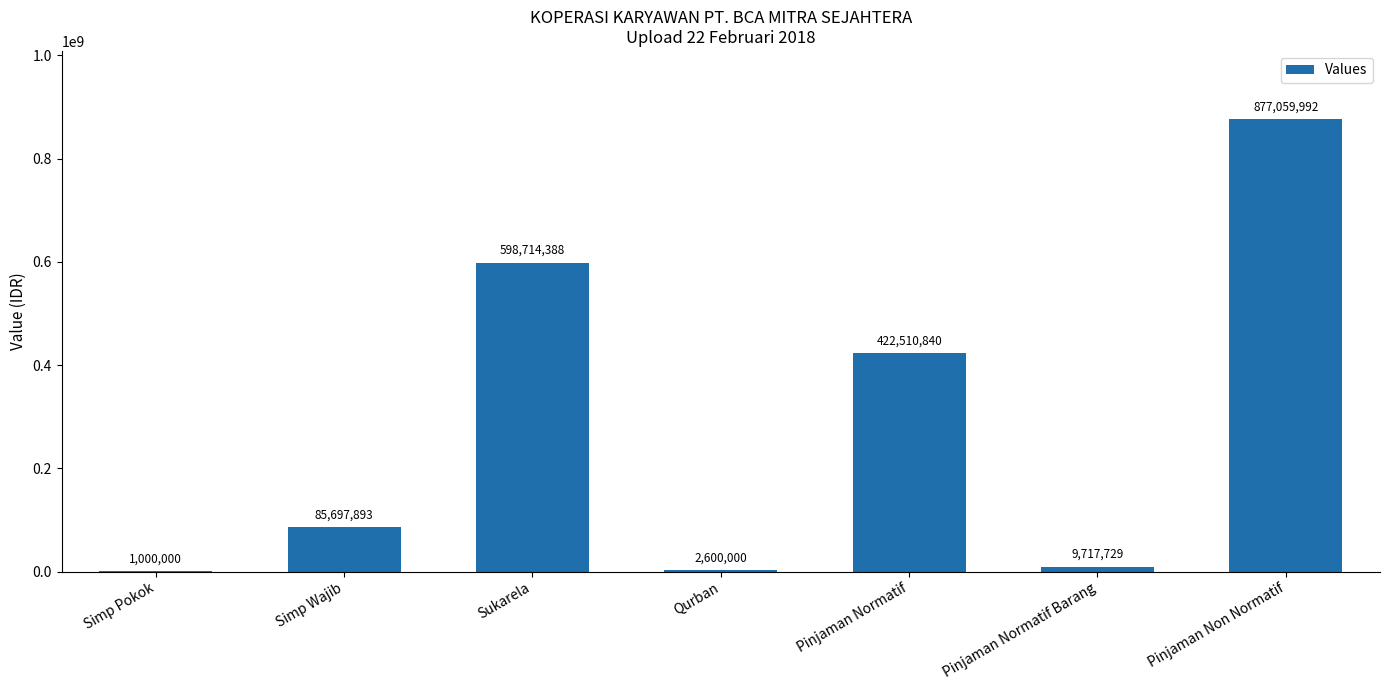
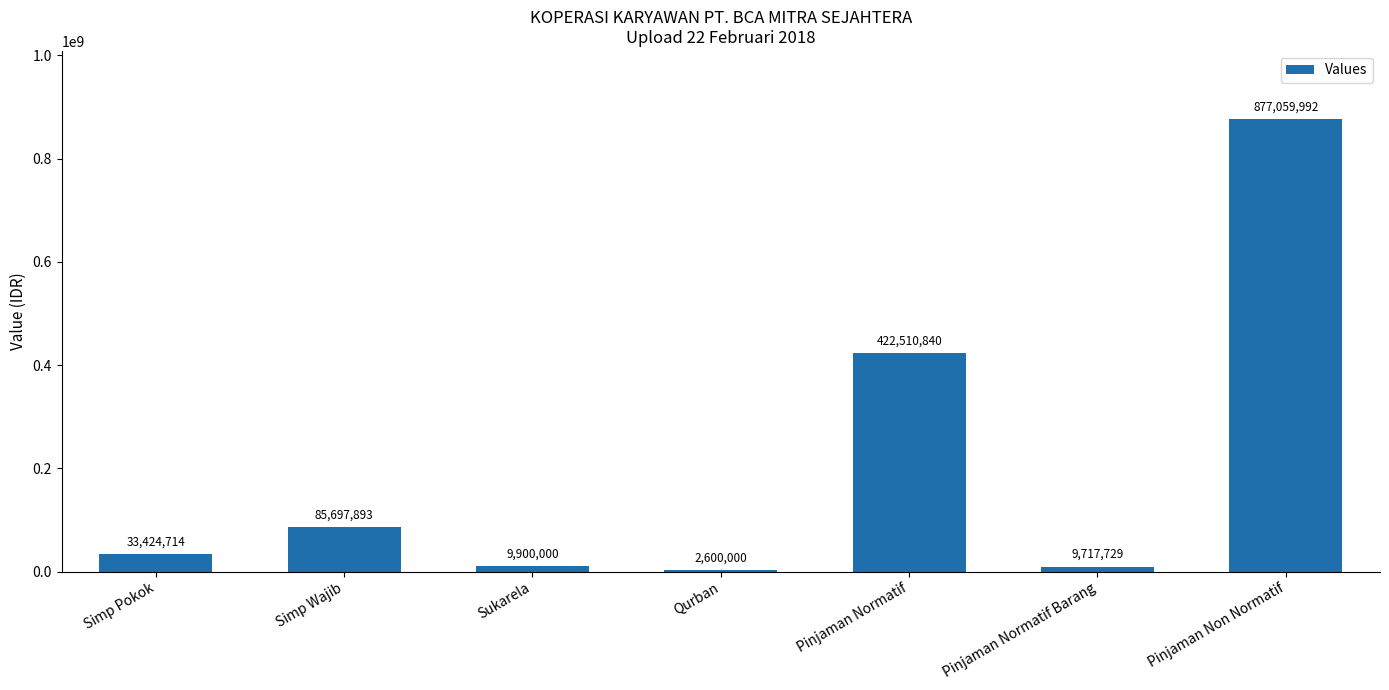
  {
-   "Simp Pokok": "1,000,000",
+   "Simp Pokok": "33,424,714",
    "Simp Wajib": "85,697,893",
-   "Sukarela": "598,714,388",
+   "Sukarela": "9,900,000",
    "Qurban": "2,600,000",
    "Pinjaman Normatif": "422,510,840",
    "Pinjaman Normatif Barang": "9,717,729",
    "Pinjaman Non Normatif": "877,059,992"
  }
